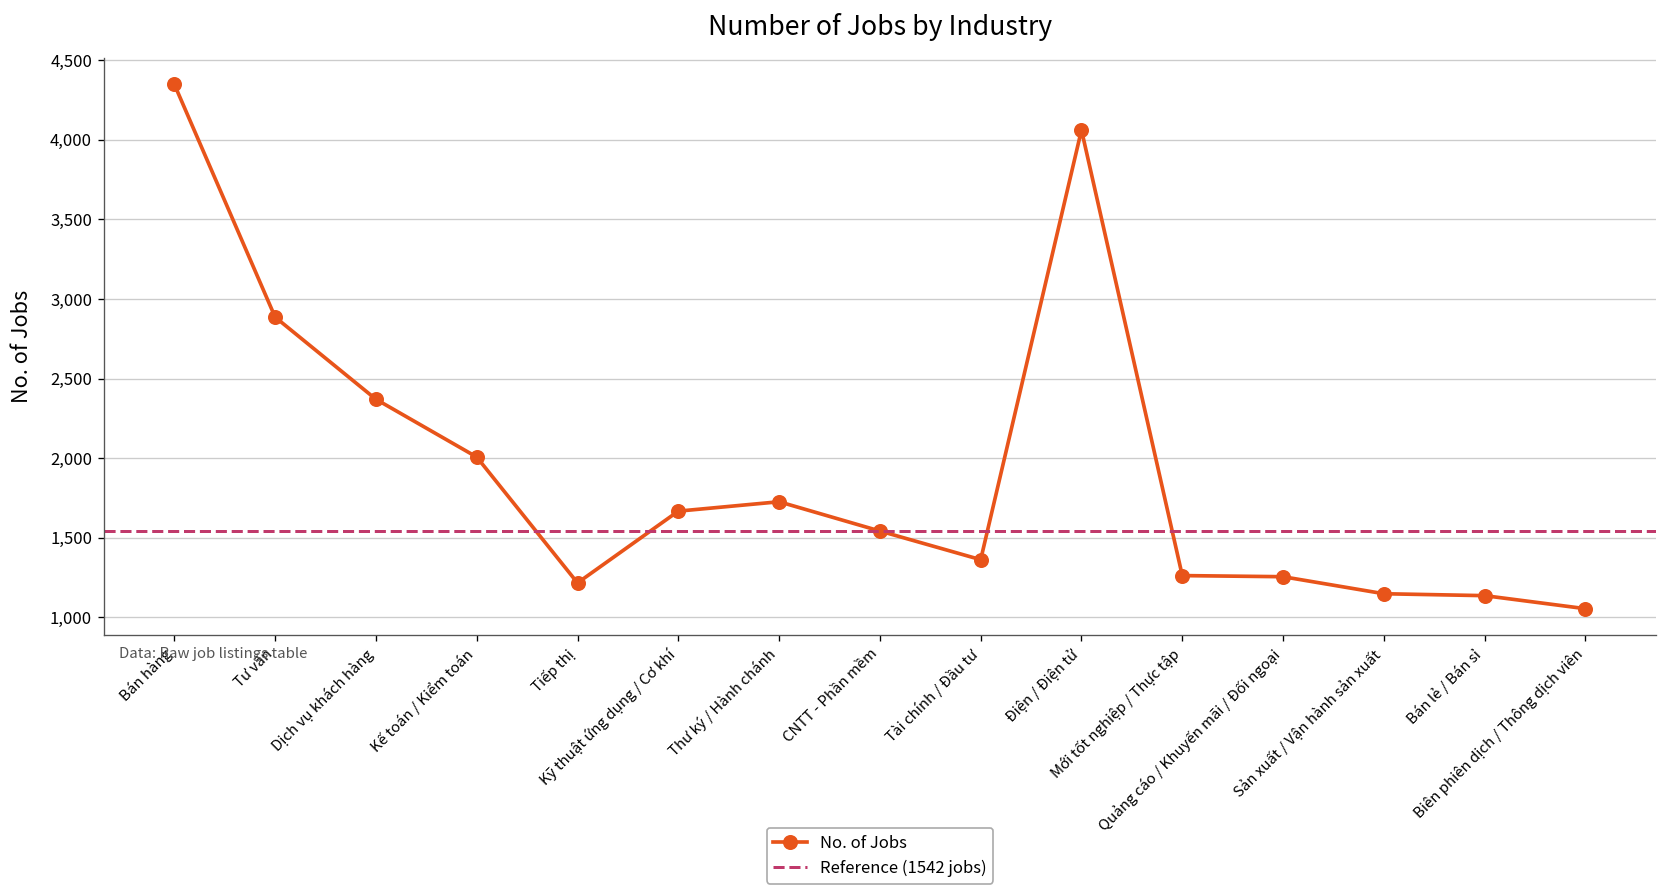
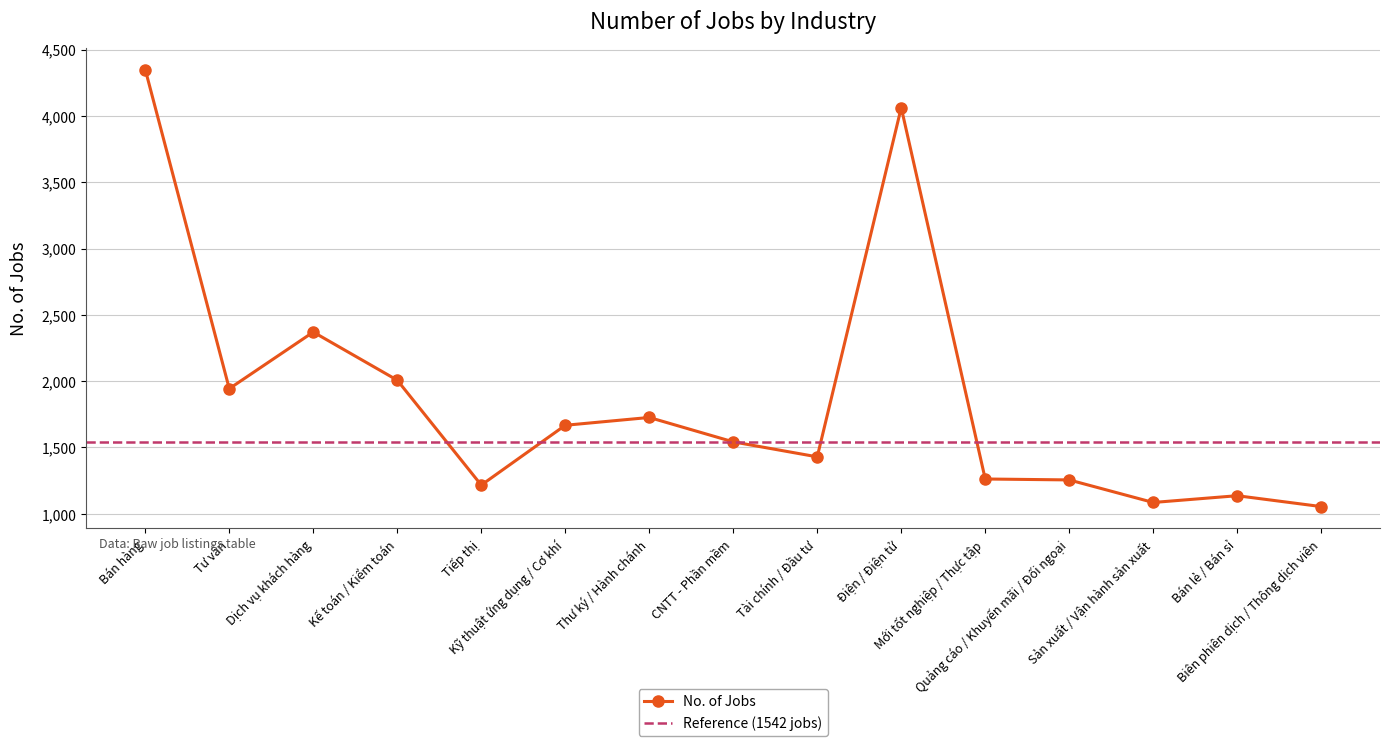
  {
    "Bán hàng": "4,350",
-   "Tư vấn": "2,890",
+   "Tư vấn": "1,940",
    "Dịch vụ khách hàng": "2,370",
    "Kế toán / Kiểm toán": "2,010",
    "Tiếp thị": "1,220",
    "Kỹ thuật ứng dụng / Cơ khí": "1,670",
    "Thư ký / Hành chánh": "1,730",
    "CNTT - Phần mềm": "1,540",
-   "Tài chính / Đầu tư": "1,360",
+   "Tài chính / Đầu tư": "1,430",
    "Điện / Điện tử": "4,060",
    "Mới tốt nghiệp / Thực tập": "1,260",
    "Quảng cáo / Khuyến mãi / Đối ngoại": "1,260",
-   "Sản xuất / Vận hành sản xuất": "1,150",
+   "Sản xuất / Vận hành sản xuất": "1,090",
    "Bán lẻ / Bán sỉ": "1,140",
    "Biên phiên dịch / Thông dịch viên": "1,050"
  }
